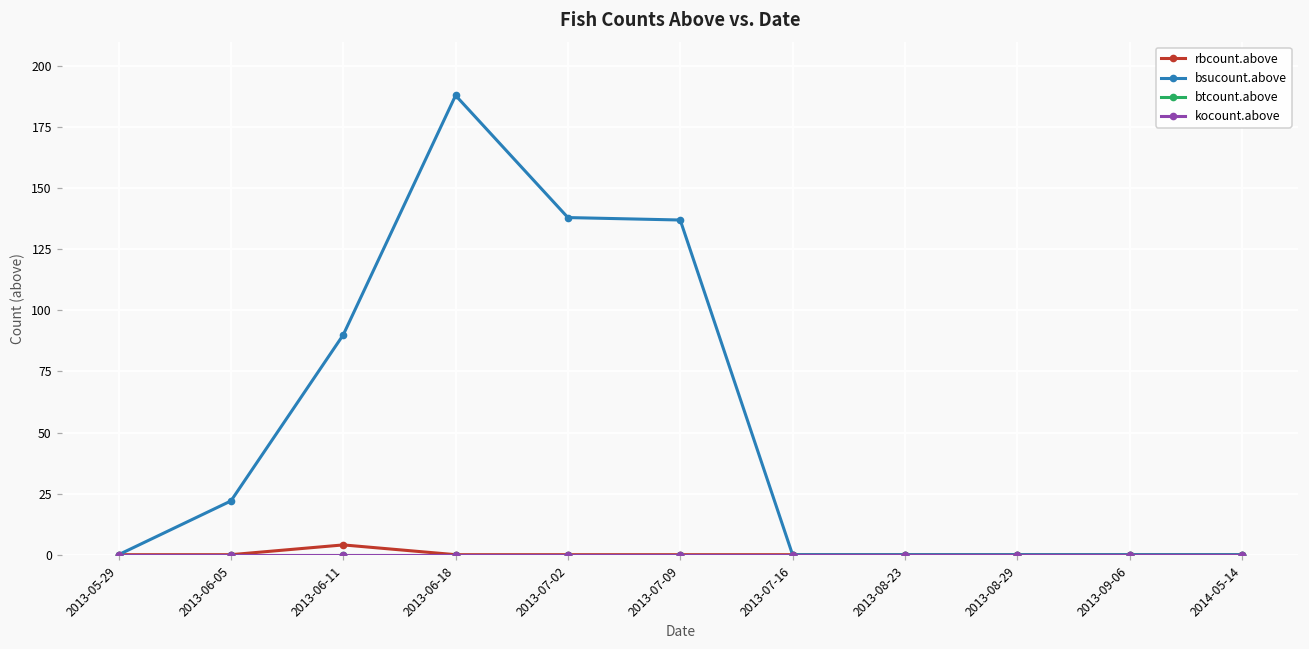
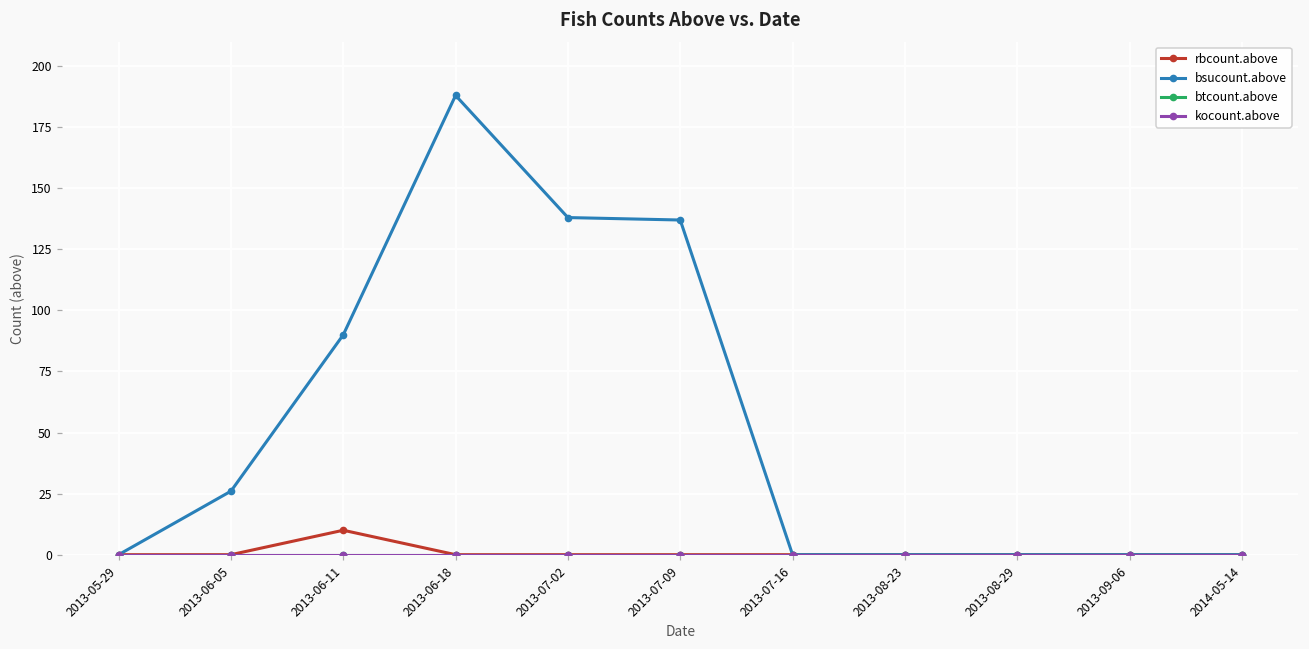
  {
    "rbcount.above": {
-     "2013-06-11": 4
+     "2013-06-11": 10
    },
    "bsucount.above": {
-     "2013-06-05": 22,
+     "2013-06-05": 26,
      "2013-06-11": 90,
      "2013-06-18": 188,
      "2013-07-02": 138,
      "2013-07-09": 137
    },
    "kocount.above": {
      "2013-06-11": 0
    }
  }
